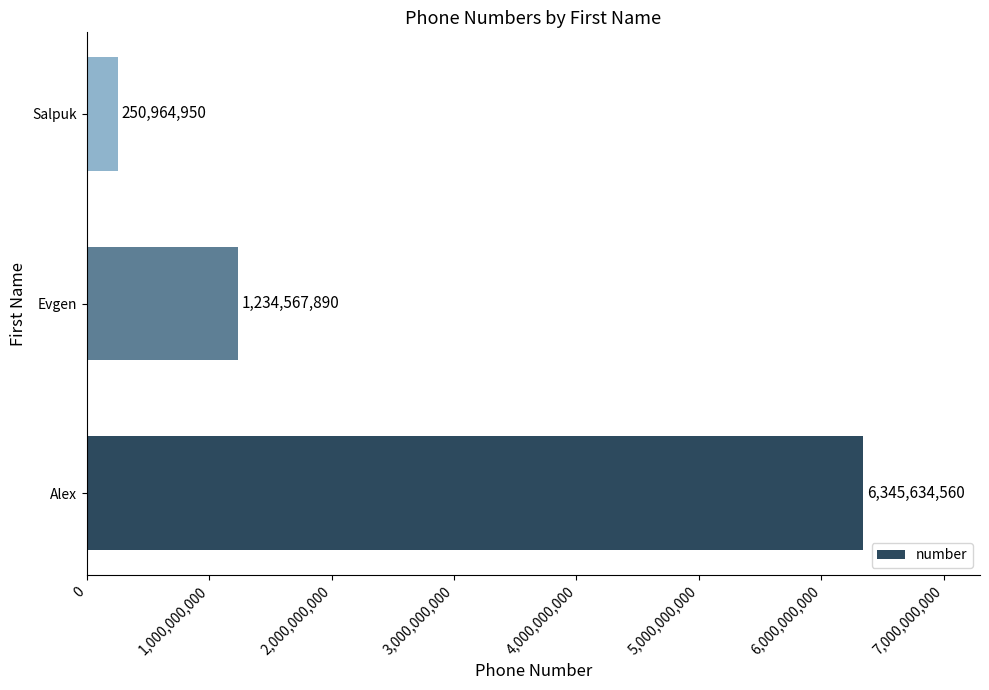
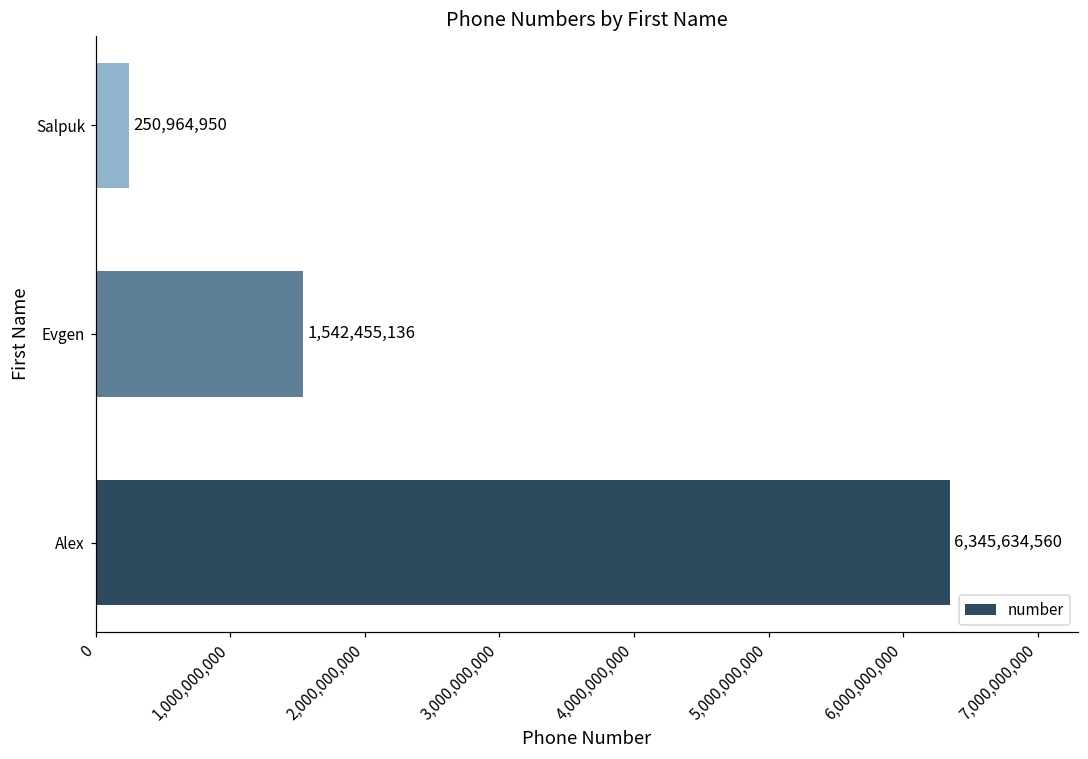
  {
    "Salpuk": "250,964,950",
-   "Evgen": "1,234,567,890",
+   "Evgen": "1,542,455,136",
    "Alex": "6,345,634,560"
  }
